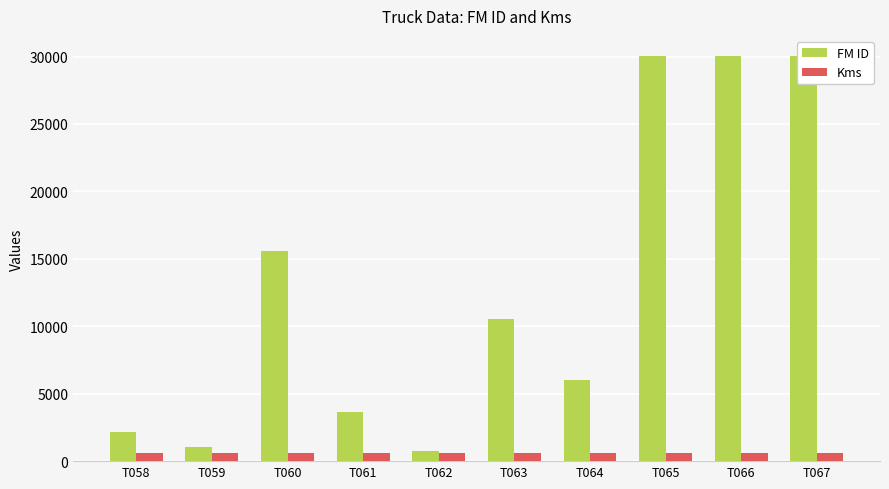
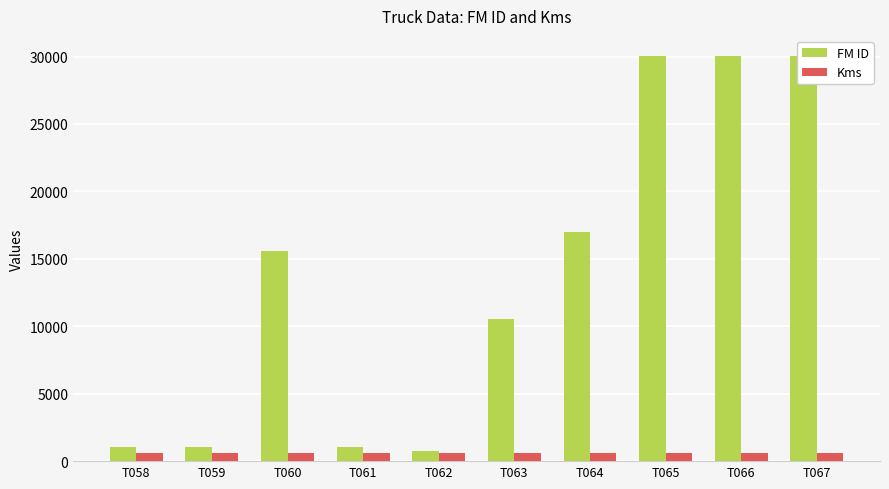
  {
    "FM ID": {
-     "T058": 2100,
+     "T058": 1000,
      "T059": 1000,
      "T060": 15600,
-     "T061": 3600,
+     "T061": 1000,
      "T062": 700,
      "T063": 10600,
-     "T064": 6000,
+     "T064": 17000,
      "T065": 30000,
      "T066": 30000
    },
    "Kms": {
      "T058": 600,
      "T059": 600,
      "T060": 600,
      "T061": 600,
      "T062": 600,
      "T063": 600,
      "T064": 600,
      "T065": 600,
      "T066": 600,
      "T067": 600
    }
  }
